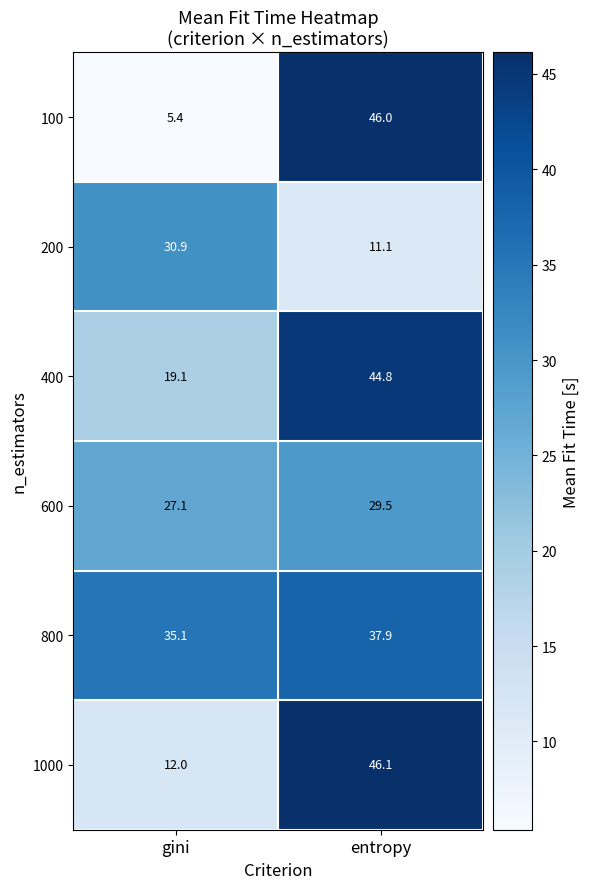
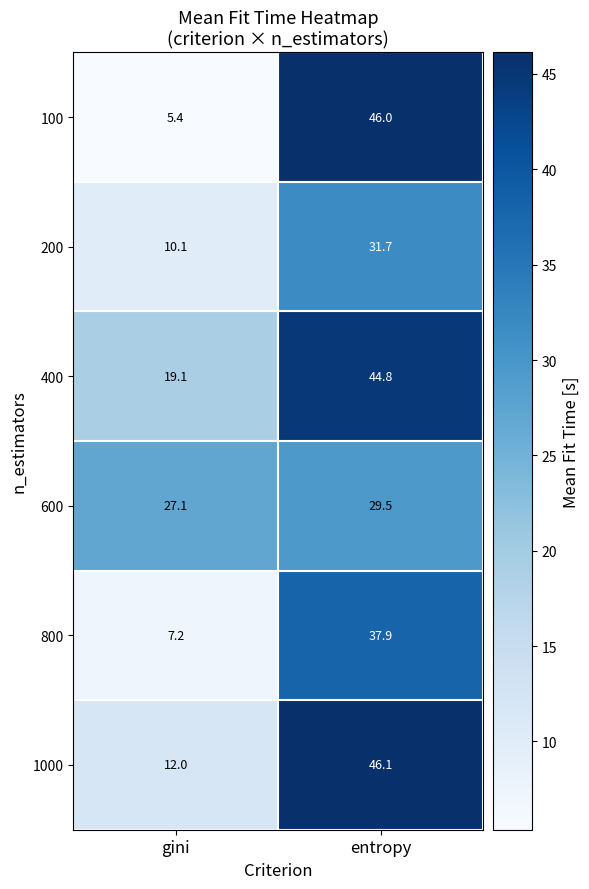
  {
    "100": {
      "gini": 5.4,
      "entropy": 46.0
    },
    "200": {
-     "gini": 30.9,
-     "entropy": 11.1
+     "gini": 10.1,
+     "entropy": 31.7
    },
    "400": {
      "gini": 19.1,
      "entropy": 44.8
    },
    "600": {
      "gini": 27.1,
      "entropy": 29.5
    },
    "800": {
-     "gini": 35.1,
+     "gini": 7.2,
      "entropy": 37.9
    },
    "1000": {
      "gini": 12.0,
      "entropy": 46.1
    }
  }
